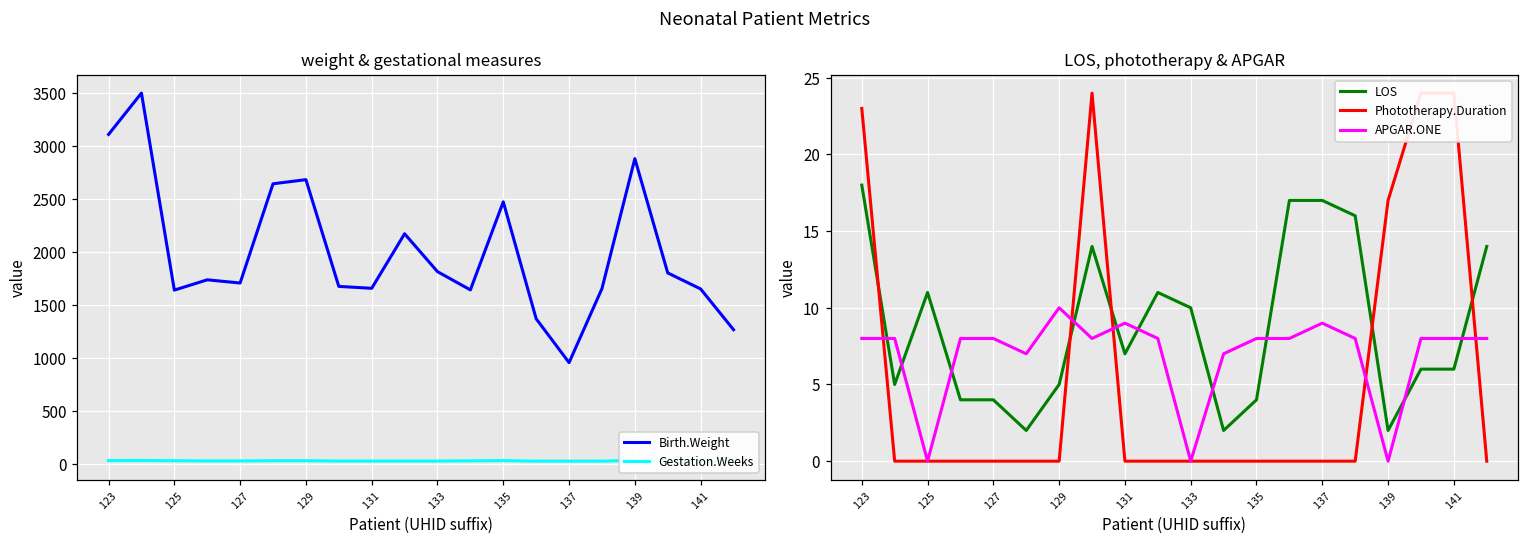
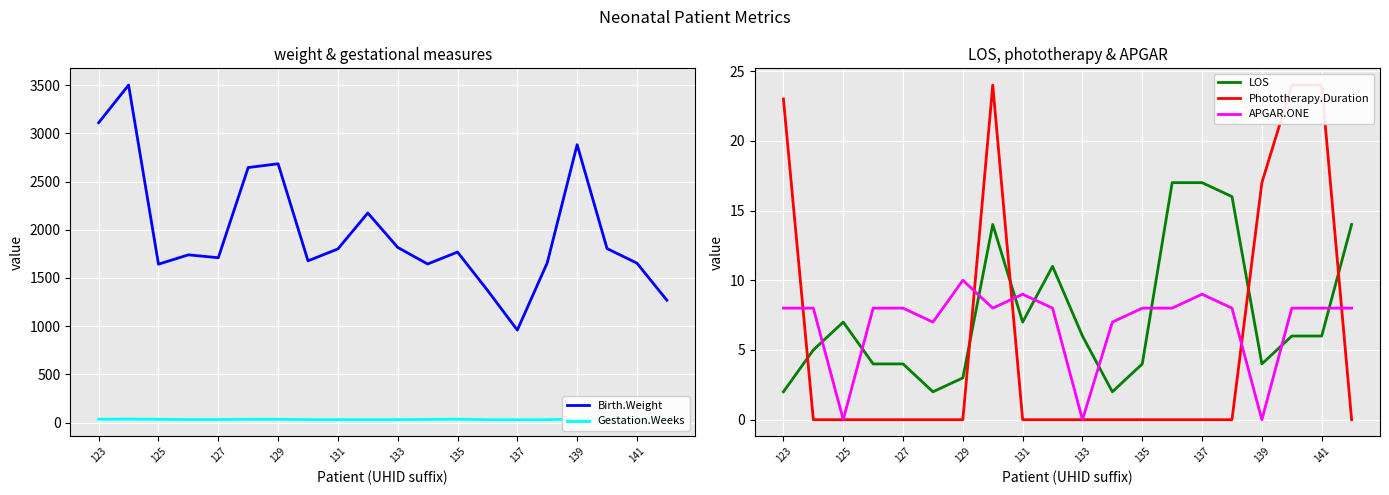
  {
    "weight & gestational measures": {
      "Birth.Weight": {
        "123": 3100,
        "125": 1600,
        "127": 1700,
        "129": 2700,
-       "131": 1700,
+       "131": 1800,
        "133": 1800,
-       "135": 2500,
+       "135": 1800,
        "137": 1000,
        "139": 2900,
        "141": 1700
      },
      "Gestation.Weeks": {
        "123": 0,
        "125": 0,
        "127": 0,
        "129": 0,
        "131": 0,
        "133": 0,
        "135": 0,
        "137": 0
      }
    },
    "LOS, phototherapy & APGAR": {
      "LOS": {
-       "123": 18,
-       "125": 11,
+       "123": 2,
+       "125": 7,
        "127": 4,
-       "129": 5,
+       "129": 3,
        "131": 7,
-       "133": 10,
+       "133": 6,
        "135": 4,
        "137": 17,
-       "139": 2,
+       "139": 4,
        "141": 6
      },
      "Phototherapy.Duration": {
        "123": 23,
        "127": 0,
        "129": 0,
        "131": 0,
        "135": 0,
        "137": 0,
        "139": 17
      },
      "APGAR.ONE": {
        "123": 8,
        "127": 8,
        "129": 10,
        "131": 9,
        "135": 8,
        "137": 9,
        "139": 0,
        "141": 8
      }
    }
  }
